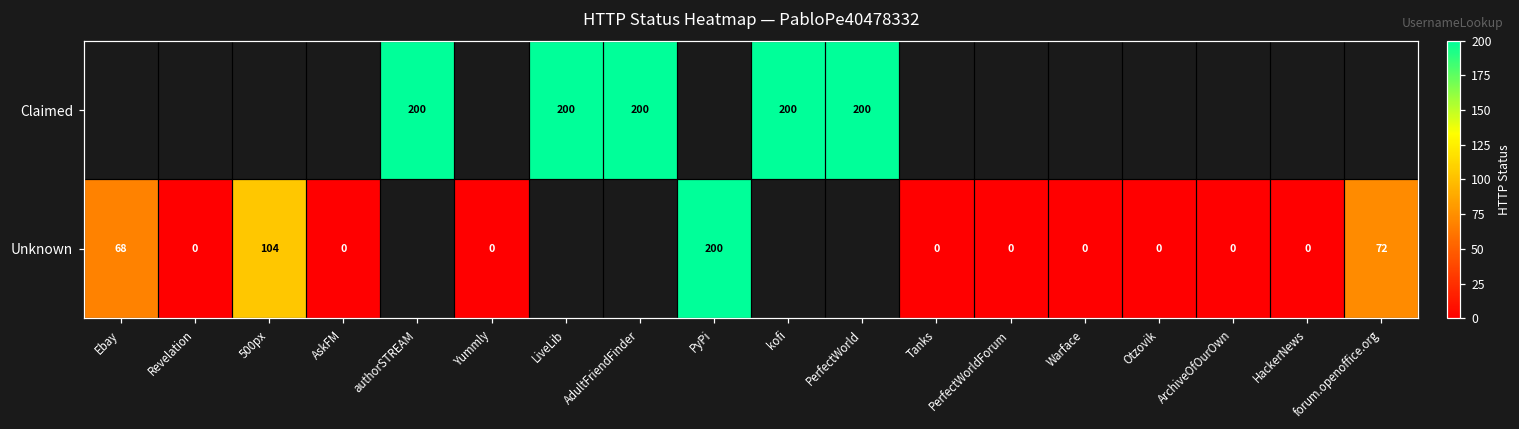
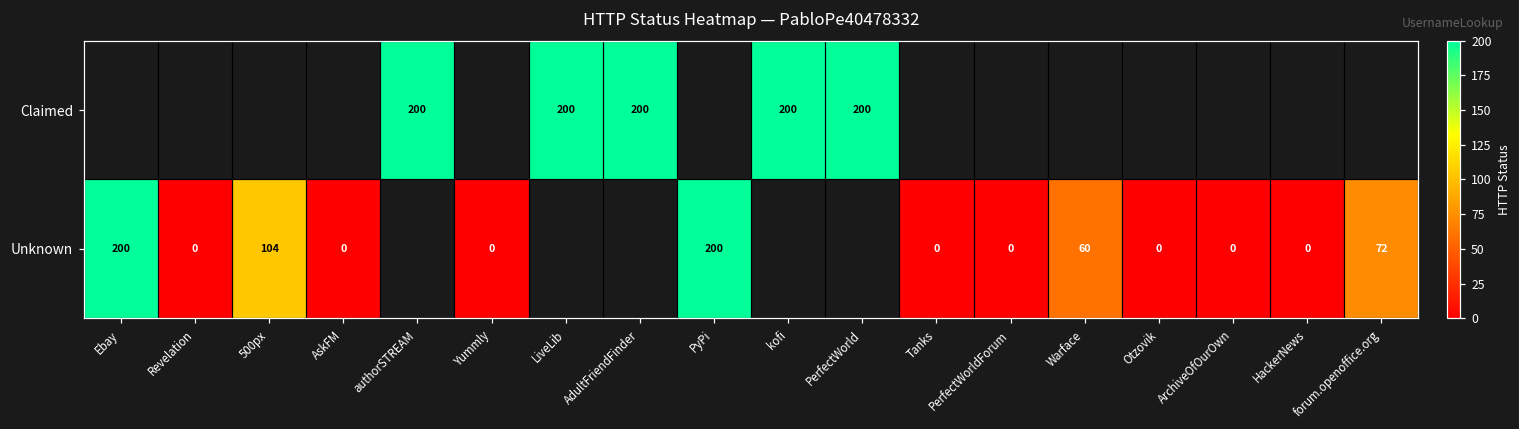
  {
    "Claimed": {
      "authorSTREAM": 200,
      "LiveLib": 200,
      "AdultFriendFinder": 200,
      "kofi": 200,
      "PerfectWorld": 200
    },
    "Unknown": {
-     "Ebay": 68,
+     "Ebay": 200,
      "Revelation": 0,
      "500px": 104,
      "AskFM": 0,
      "Yummly": 0,
      "PyPi": 200,
      "Tanks": 0,
      "PerfectWorldForum": 0,
-     "Warface": 0,
+     "Warface": 60,
      "Otzovik": 0,
      "ArchiveOfOurOwn": 0,
      "HackerNews": 0,
      "forum.openoffice.org": 72
    }
  }
